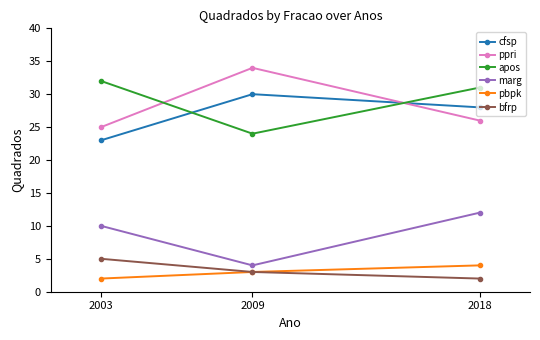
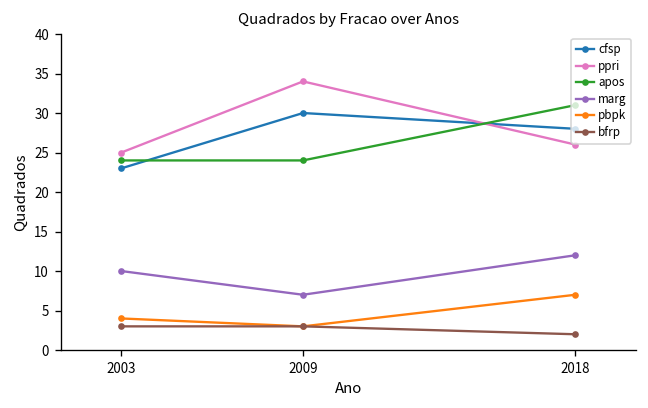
  {
    "cfsp": {
      "2003": 23,
      "2009": 30
    },
    "ppri": {
      "2003": 25,
      "2009": 34,
      "2018": 26
    },
    "apos": {
-     "2003": 32,
+     "2003": 24,
      "2009": 24
    },
    "marg": {
      "2003": 10,
-     "2009": 4,
+     "2009": 7,
      "2018": 12
    },
    "pbpk": {
-     "2003": 2,
-     "2018": 4
+     "2003": 4,
+     "2018": 7
    },
    "bfrp": {
-     "2003": 5,
+     "2003": 3,
      "2018": 2
    }
  }
